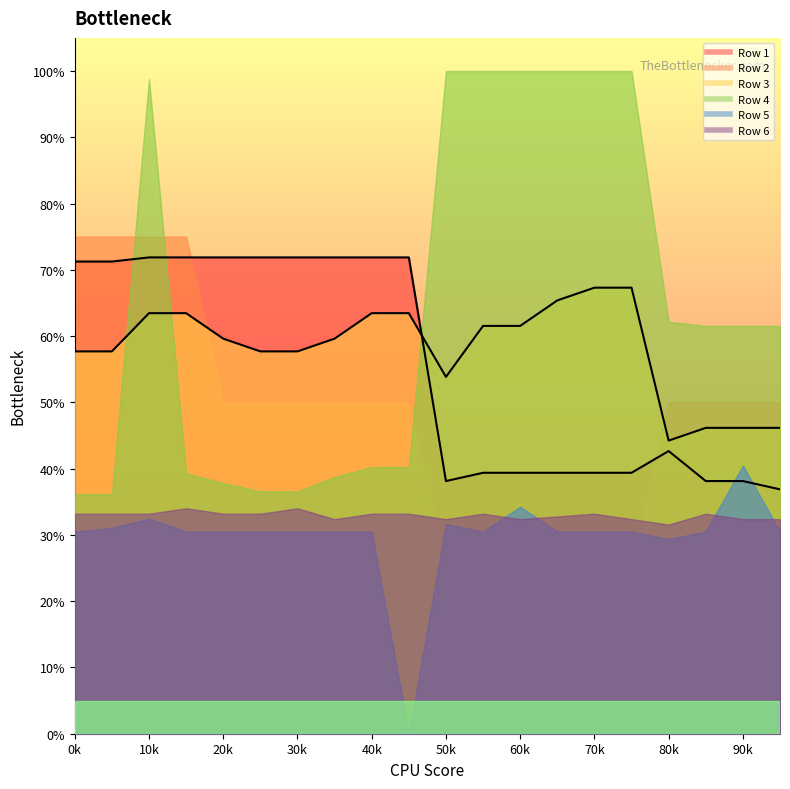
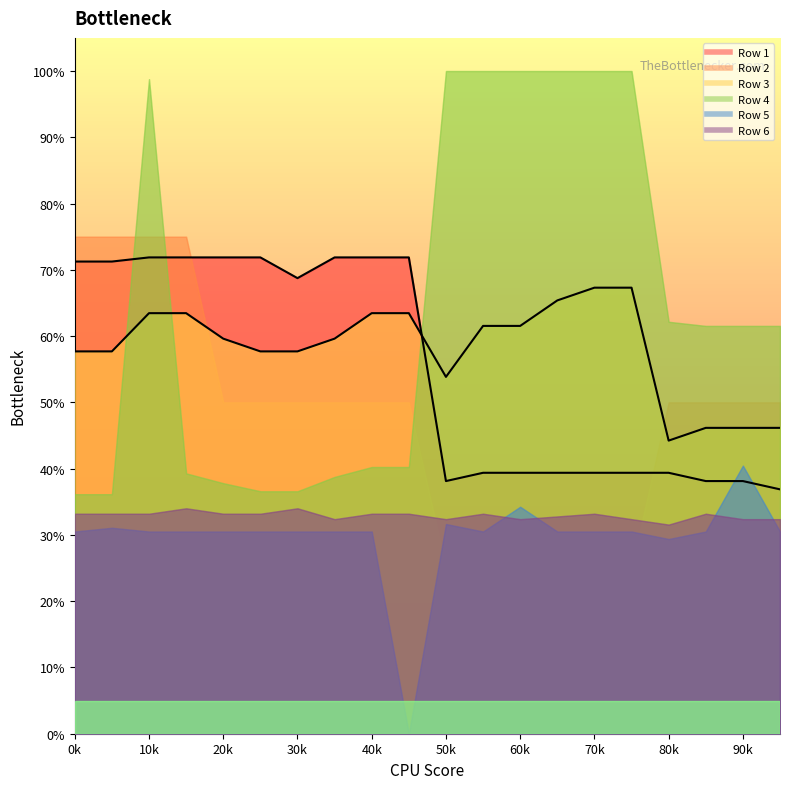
  {
    "Row 1": {
      "0k": "71%",
      "10k": "72%",
      "20k": "72%",
-     "30k": "72%",
+     "30k": "69%",
      "40k": "72%",
      "50k": "38%",
      "60k": "39%",
      "70k": "39%",
-     "80k": "43%",
+     "80k": "39%",
      "90k": "38%"
    },
    "Row 4": {
      "0k": "36%",
      "10k": "99%",
      "20k": "38%",
      "30k": "37%",
      "40k": "40%",
      "50k": "100%",
      "60k": "100%",
      "70k": "100%",
      "80k": "62%",
      "90k": "62%"
    },
    "Row 5": {
      "0k": "31%",
-     "10k": "32%",
+     "10k": "31%",
      "20k": "31%",
      "30k": "31%",
      "40k": "31%",
      "50k": "32%",
      "60k": "34%",
      "70k": "31%",
      "80k": "29%",
      "90k": "40%"
    },
    "Row 6": {
      "0k": "33%",
      "10k": "33%",
      "20k": "33%",
      "30k": "34%",
      "40k": "33%",
      "50k": "32%",
      "60k": "32%",
      "70k": "33%",
      "80k": "32%",
      "90k": "32%"
    }
  }
